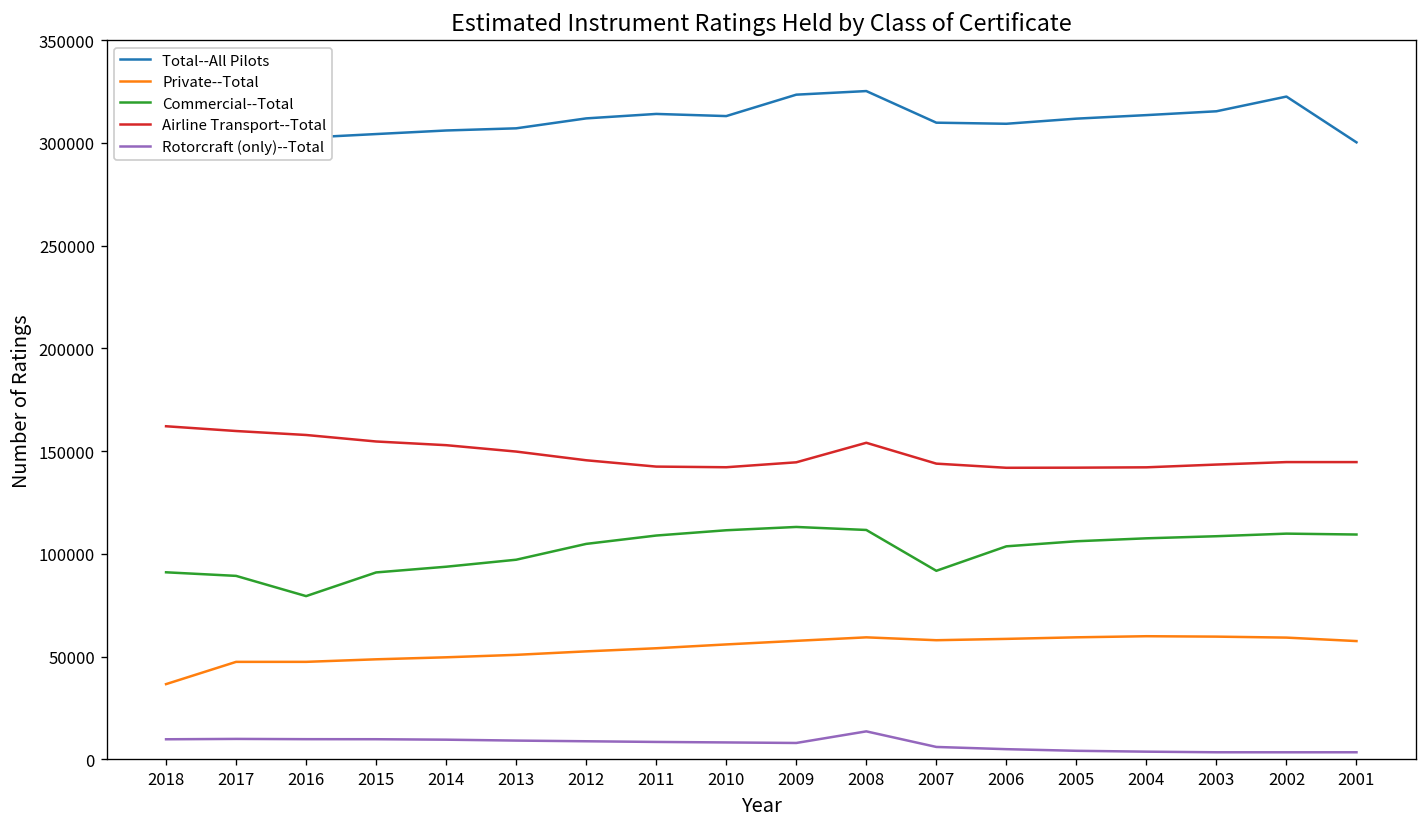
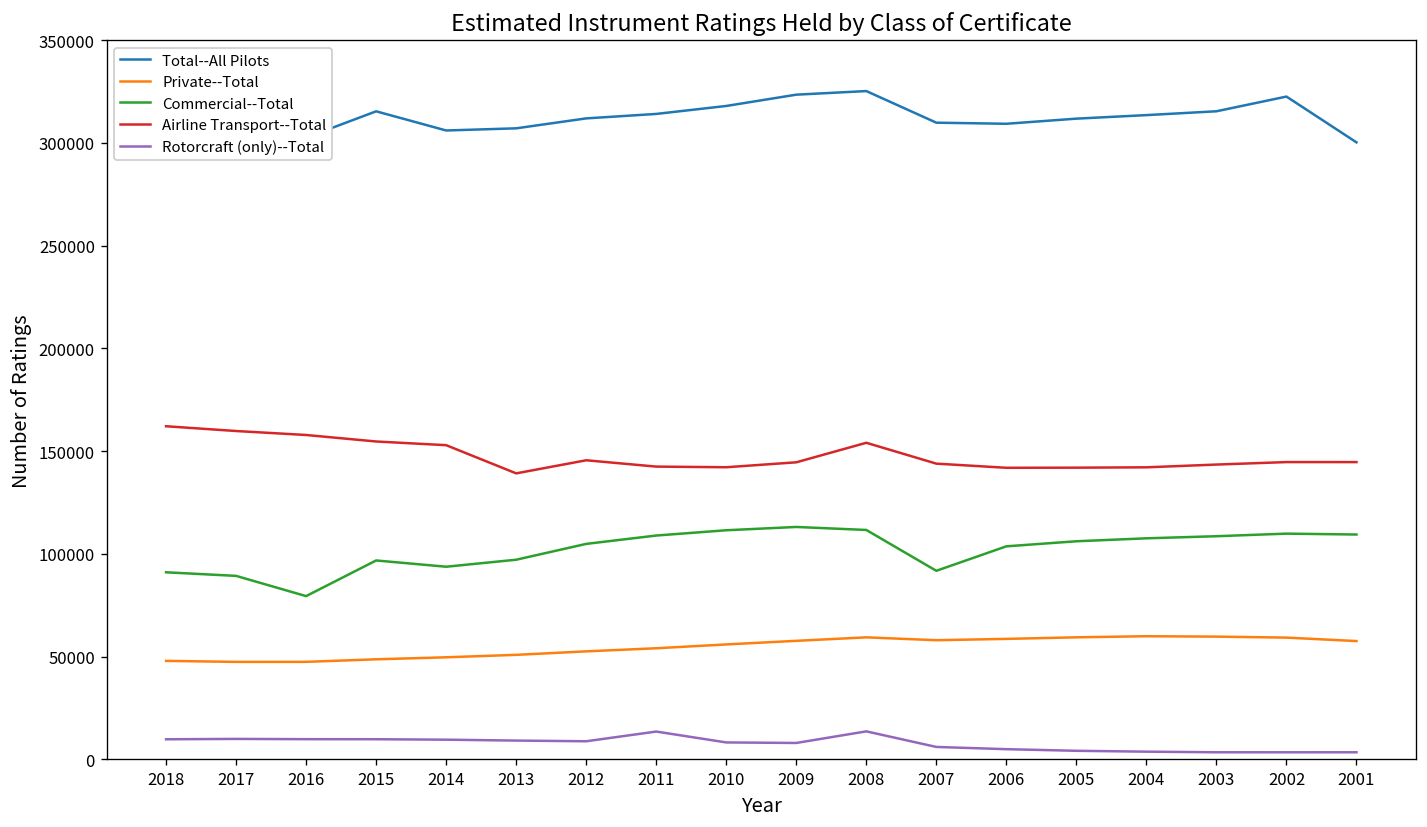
  {
    "Total--All Pilots": {
-     "2015": 304000,
+     "2015": 315000,
      "2014": 306000,
      "2013": 307000,
      "2012": 312000,
      "2011": 314000,
-     "2010": 313000,
+     "2010": 318000,
      "2009": 323000,
      "2008": 325000,
      "2007": 310000,
      "2006": 309000,
      "2005": 312000,
      "2004": 314000,
      "2003": 315000,
      "2002": 323000,
      "2001": 300000
    },
    "Private--Total": {
-     "2018": 37000,
+     "2018": 48000,
      "2017": 47000,
      "2016": 48000,
      "2015": 49000,
      "2014": 50000,
      "2013": 51000,
      "2012": 53000,
      "2011": 54000,
      "2010": 56000,
      "2009": 58000,
      "2008": 59000,
      "2007": 58000,
      "2006": 59000,
      "2005": 59000,
      "2004": 60000,
      "2003": 60000,
      "2002": 59000,
      "2001": 58000
    },
    "Commercial--Total": {
      "2018": 91000,
      "2017": 89000,
      "2016": 79000,
-     "2015": 91000,
+     "2015": 97000,
      "2014": 94000,
      "2013": 97000,
      "2012": 105000,
      "2011": 109000,
      "2010": 112000,
      "2009": 113000,
      "2008": 112000,
      "2007": 92000,
      "2006": 104000,
      "2005": 106000,
      "2004": 108000,
      "2003": 109000,
      "2002": 110000,
      "2001": 109000
    },
    "Airline Transport--Total": {
      "2018": 162000,
      "2017": 160000,
      "2016": 158000,
      "2015": 155000,
      "2014": 153000,
-     "2013": 150000,
+     "2013": 139000,
      "2012": 146000,
      "2011": 143000,
      "2010": 142000,
      "2009": 145000,
      "2008": 154000,
      "2007": 144000,
      "2006": 142000,
      "2005": 142000,
      "2004": 142000,
      "2003": 144000,
      "2002": 145000,
      "2001": 145000
    },
    "Rotorcraft (only)--Total": {
      "2018": 10000,
      "2017": 10000,
      "2016": 10000,
      "2015": 10000,
      "2014": 10000,
      "2013": 9000,
      "2012": 9000,
-     "2011": 9000,
+     "2011": 14000,
      "2010": 8000,
      "2009": 8000,
      "2008": 14000,
      "2007": 6000,
      "2006": 5000,
      "2005": 4000,
      "2004": 4000,
      "2003": 4000,
      "2002": 3000,
      "2001": 4000
    }
  }
